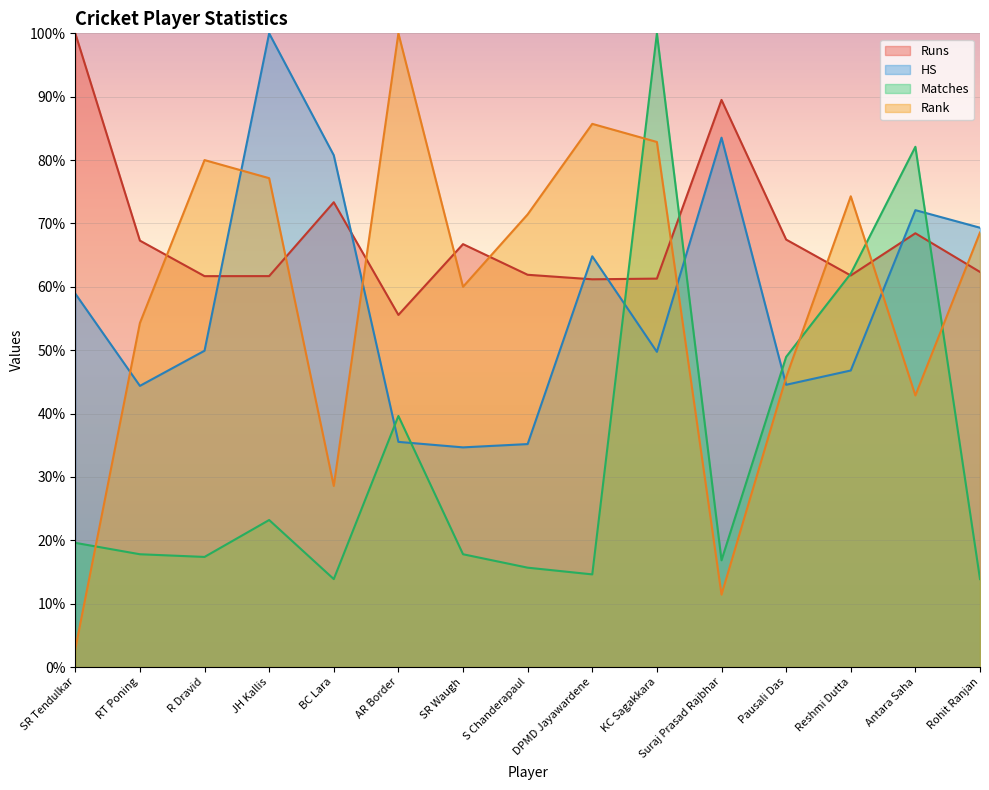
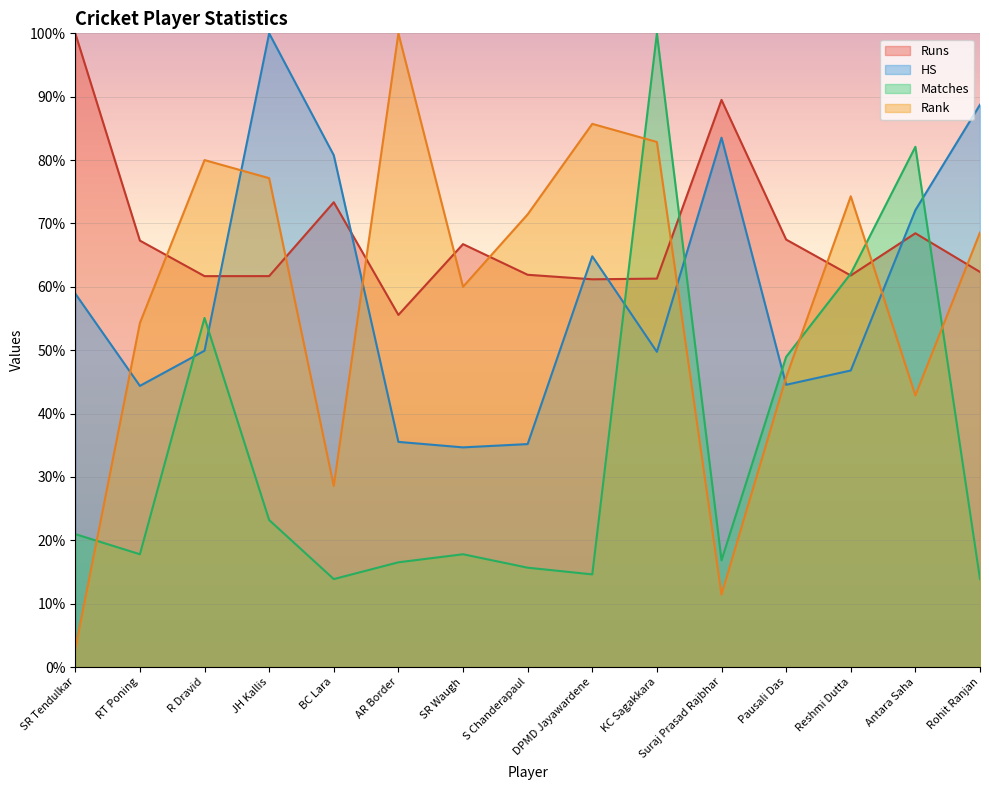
  {
    "HS": {
      "SR Tendulkar": "59%",
      "RT Poning": "44%",
      "R Dravid": "50%",
      "JH Kallis": "100%",
      "BC Lara": "81%",
      "AR Border": "36%",
      "SR Waugh": "35%",
      "S Chanderapaul": "35%",
      "DPMD Jayawardene": "65%",
      "KC Sagakkara": "50%",
      "Suraj Prasad Rajbhar": "84%",
      "Pausali Das": "45%",
      "Reshmi Dutta": "47%",
      "Antara Saha": "72%",
-     "Rohit Ranjan": "69%"
+     "Rohit Ranjan": "89%"
    },
    "Matches": {
-     "SR Tendulkar": "20%",
+     "SR Tendulkar": "21%",
      "RT Poning": "18%",
-     "R Dravid": "17%",
+     "R Dravid": "55%",
      "JH Kallis": "23%",
      "BC Lara": "14%",
-     "AR Border": "40%",
+     "AR Border": "17%",
      "SR Waugh": "18%",
      "S Chanderapaul": "16%",
      "DPMD Jayawardene": "15%",
      "KC Sagakkara": "100%",
      "Suraj Prasad Rajbhar": "17%",
      "Pausali Das": "49%",
      "Antara Saha": "82%",
      "Rohit Ranjan": "14%"
    }
  }
